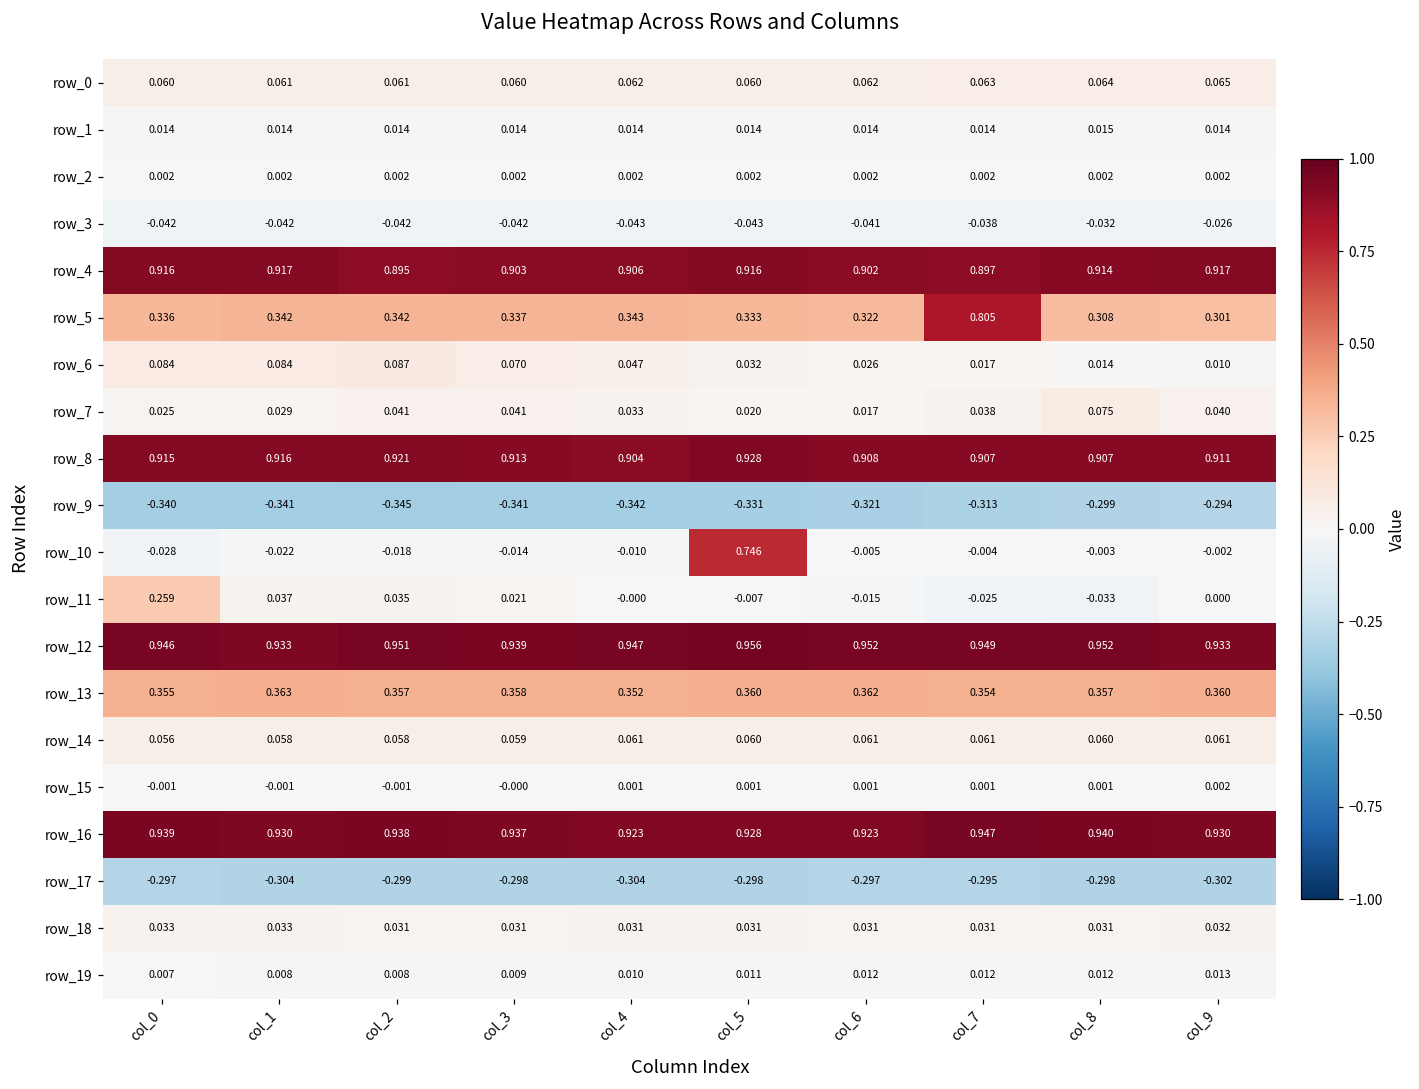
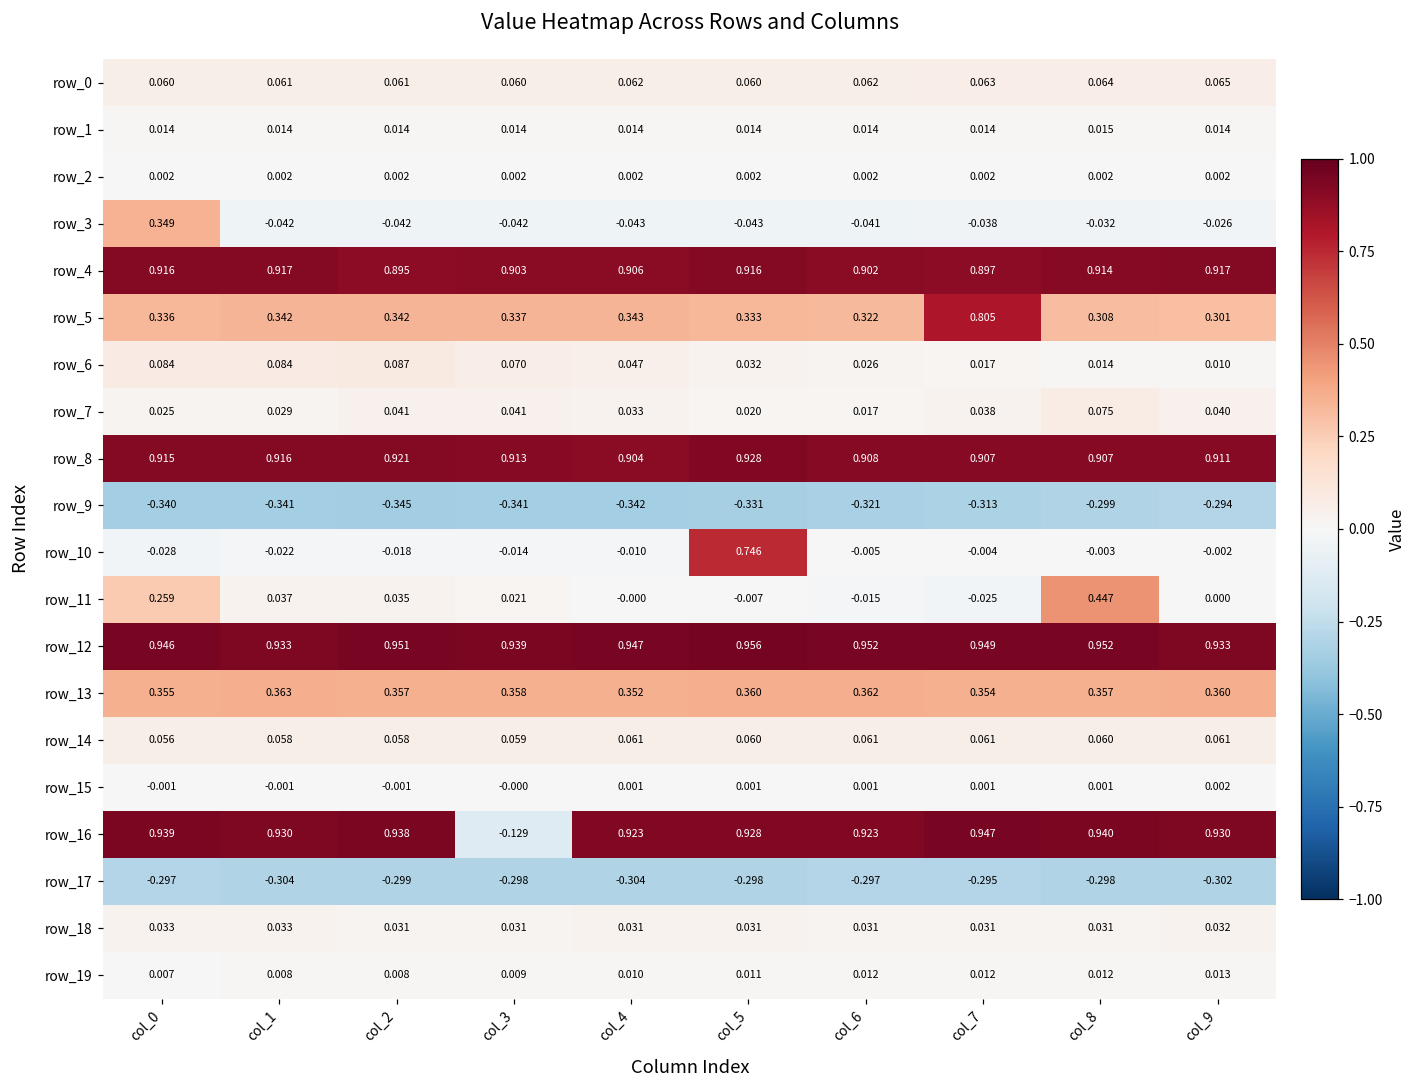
  {
    "row_0": {
      "col_0": 0.060,
      "col_1": 0.061,
      "col_2": 0.061,
      "col_3": 0.060,
      "col_4": 0.062,
      "col_5": 0.060,
      "col_6": 0.062,
      "col_7": 0.063,
      "col_8": 0.064,
      "col_9": 0.065
    },
    "row_1": {
      "col_0": 0.014,
      "col_1": 0.014,
      "col_2": 0.014,
      "col_3": 0.014,
      "col_4": 0.014,
      "col_5": 0.014,
      "col_6": 0.014,
      "col_7": 0.014,
      "col_8": 0.015,
      "col_9": 0.014
    },
    "row_2": {
      "col_0": 0.002,
      "col_1": 0.002,
      "col_2": 0.002,
      "col_3": 0.002,
      "col_4": 0.002,
      "col_5": 0.002,
      "col_6": 0.002,
      "col_7": 0.002,
      "col_8": 0.002,
      "col_9": 0.002
    },
    "row_3": {
-     "col_0": -0.042,
+     "col_0": 0.349,
      "col_1": -0.042,
      "col_2": -0.042,
      "col_3": -0.042,
      "col_4": -0.043,
      "col_5": -0.043,
      "col_6": -0.041,
      "col_7": -0.038,
      "col_8": -0.032,
      "col_9": -0.026
    },
    "row_4": {
      "col_0": 0.916,
      "col_1": 0.917,
      "col_2": 0.895,
      "col_3": 0.903,
      "col_4": 0.906,
      "col_5": 0.916,
      "col_6": 0.902,
      "col_7": 0.897,
      "col_8": 0.914,
      "col_9": 0.917
    },
    "row_5": {
      "col_0": 0.336,
      "col_1": 0.342,
      "col_2": 0.342,
      "col_3": 0.337,
      "col_4": 0.343,
      "col_5": 0.333,
      "col_6": 0.322,
      "col_7": 0.805,
      "col_8": 0.308,
      "col_9": 0.301
    },
    "row_6": {
      "col_0": 0.084,
      "col_1": 0.084,
      "col_2": 0.087,
      "col_3": 0.070,
      "col_4": 0.047,
      "col_5": 0.032,
      "col_6": 0.026,
      "col_7": 0.017,
      "col_8": 0.014,
      "col_9": 0.010
    },
    "row_7": {
      "col_0": 0.025,
      "col_1": 0.029,
      "col_2": 0.041,
      "col_3": 0.041,
      "col_4": 0.033,
      "col_5": 0.020,
      "col_6": 0.017,
      "col_7": 0.038,
      "col_8": 0.075,
      "col_9": 0.040
    },
    "row_8": {
      "col_0": 0.915,
      "col_1": 0.916,
      "col_2": 0.921,
      "col_3": 0.913,
      "col_4": 0.904,
      "col_5": 0.928,
      "col_6": 0.908,
      "col_7": 0.907,
      "col_8": 0.907,
      "col_9": 0.911
    },
    "row_9": {
      "col_0": -0.340,
      "col_1": -0.341,
      "col_2": -0.345,
      "col_3": -0.341,
      "col_4": -0.342,
      "col_5": -0.331,
      "col_6": -0.321,
      "col_7": -0.313,
      "col_8": -0.299,
      "col_9": -0.294
    },
    "row_10": {
      "col_0": -0.028,
      "col_1": -0.022,
      "col_2": -0.018,
      "col_3": -0.014,
      "col_4": -0.010,
      "col_5": 0.746,
      "col_6": -0.005,
      "col_7": -0.004,
      "col_8": -0.003,
      "col_9": -0.002
    },
    "row_11": {
      "col_0": 0.259,
      "col_1": 0.037,
      "col_2": 0.035,
      "col_3": 0.021,
      "col_4": -0.000,
      "col_5": -0.007,
      "col_6": -0.015,
      "col_7": -0.025,
-     "col_8": -0.033,
+     "col_8": 0.447,
      "col_9": 0.000
    },
    "row_12": {
      "col_0": 0.946,
      "col_1": 0.933,
      "col_2": 0.951,
      "col_3": 0.939,
      "col_4": 0.947,
      "col_5": 0.956,
      "col_6": 0.952,
      "col_7": 0.949,
      "col_8": 0.952,
      "col_9": 0.933
    },
    "row_13": {
      "col_0": 0.355,
      "col_1": 0.363,
      "col_2": 0.357,
      "col_3": 0.358,
      "col_4": 0.352,
      "col_5": 0.360,
      "col_6": 0.362,
      "col_7": 0.354,
      "col_8": 0.357,
      "col_9": 0.360
    },
    "row_14": {
      "col_0": 0.056,
      "col_1": 0.058,
      "col_2": 0.058,
      "col_3": 0.059,
      "col_4": 0.061,
      "col_5": 0.060,
      "col_6": 0.061,
      "col_7": 0.061,
      "col_8": 0.060,
      "col_9": 0.061
    },
    "row_15": {
      "col_0": -0.001,
      "col_1": -0.001,
      "col_2": -0.001,
      "col_3": -0.000,
      "col_4": 0.001,
      "col_5": 0.001,
      "col_6": 0.001,
      "col_7": 0.001,
      "col_8": 0.001,
      "col_9": 0.002
    },
    "row_16": {
      "col_0": 0.939,
      "col_1": 0.930,
      "col_2": 0.938,
-     "col_3": 0.937,
+     "col_3": -0.129,
      "col_4": 0.923,
      "col_5": 0.928,
      "col_6": 0.923,
      "col_7": 0.947,
      "col_8": 0.940,
      "col_9": 0.930
    },
    "row_17": {
      "col_0": -0.297,
      "col_1": -0.304,
      "col_2": -0.299,
      "col_3": -0.298,
      "col_4": -0.304,
      "col_5": -0.298,
      "col_6": -0.297,
      "col_7": -0.295,
      "col_8": -0.298,
      "col_9": -0.302
    },
    "row_18": {
      "col_0": 0.033,
      "col_1": 0.033,
      "col_2": 0.031,
      "col_3": 0.031,
      "col_4": 0.031,
      "col_5": 0.031,
      "col_6": 0.031,
      "col_7": 0.031,
      "col_8": 0.031,
      "col_9": 0.032
    },
    "row_19": {
      "col_0": 0.007,
      "col_1": 0.008,
      "col_2": 0.008,
      "col_3": 0.009,
      "col_4": 0.010,
      "col_5": 0.011,
      "col_6": 0.012,
      "col_7": 0.012,
      "col_8": 0.012,
      "col_9": 0.013
    }
  }
